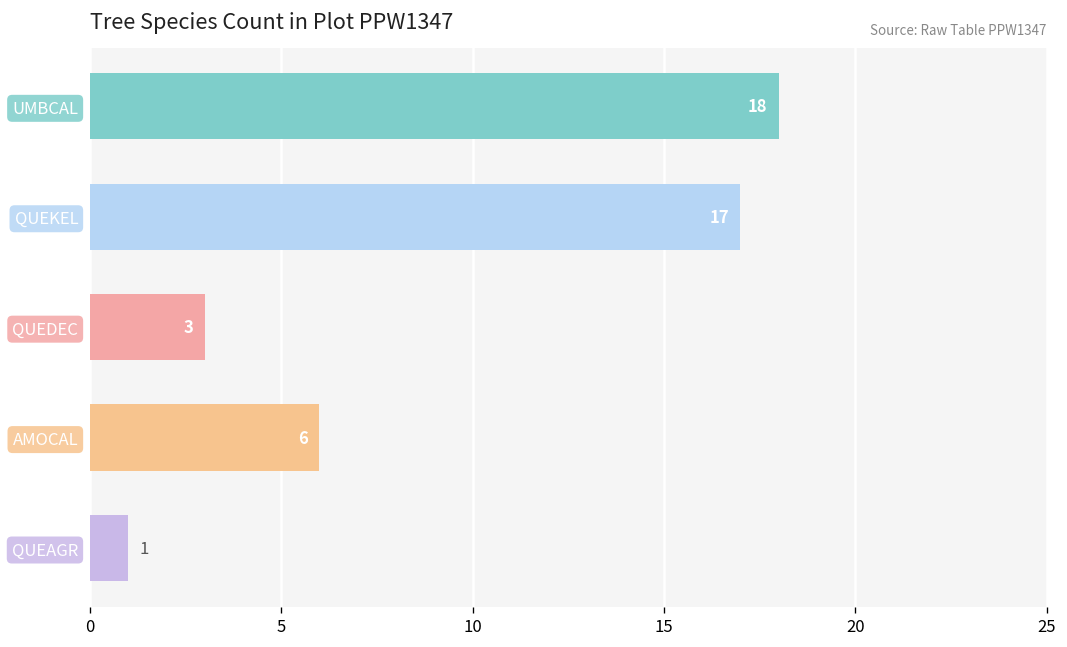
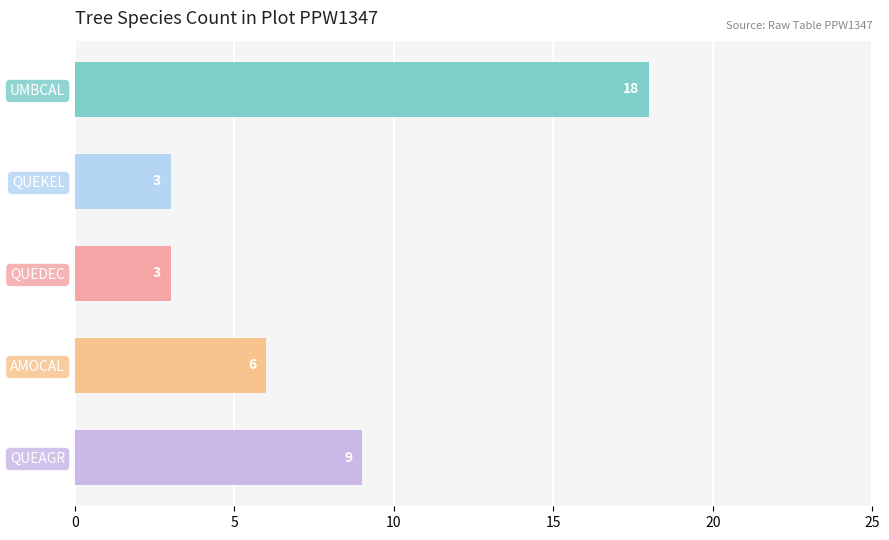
  {
    "UMBCAL": 18,
-   "QUEKEL": 17,
+   "QUEKEL": 3,
    "QUEDEC": 3,
    "AMOCAL": 6,
-   "QUEAGR": 1
+   "QUEAGR": 9
  }
